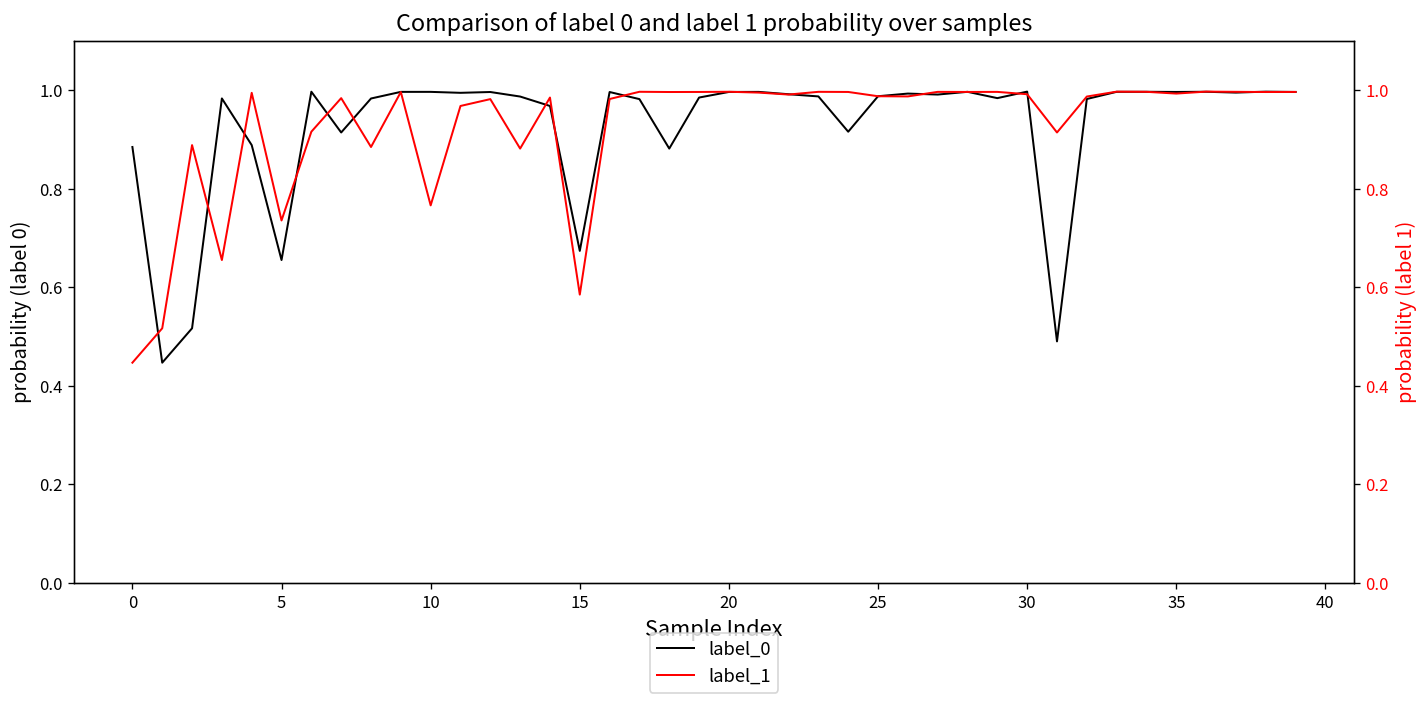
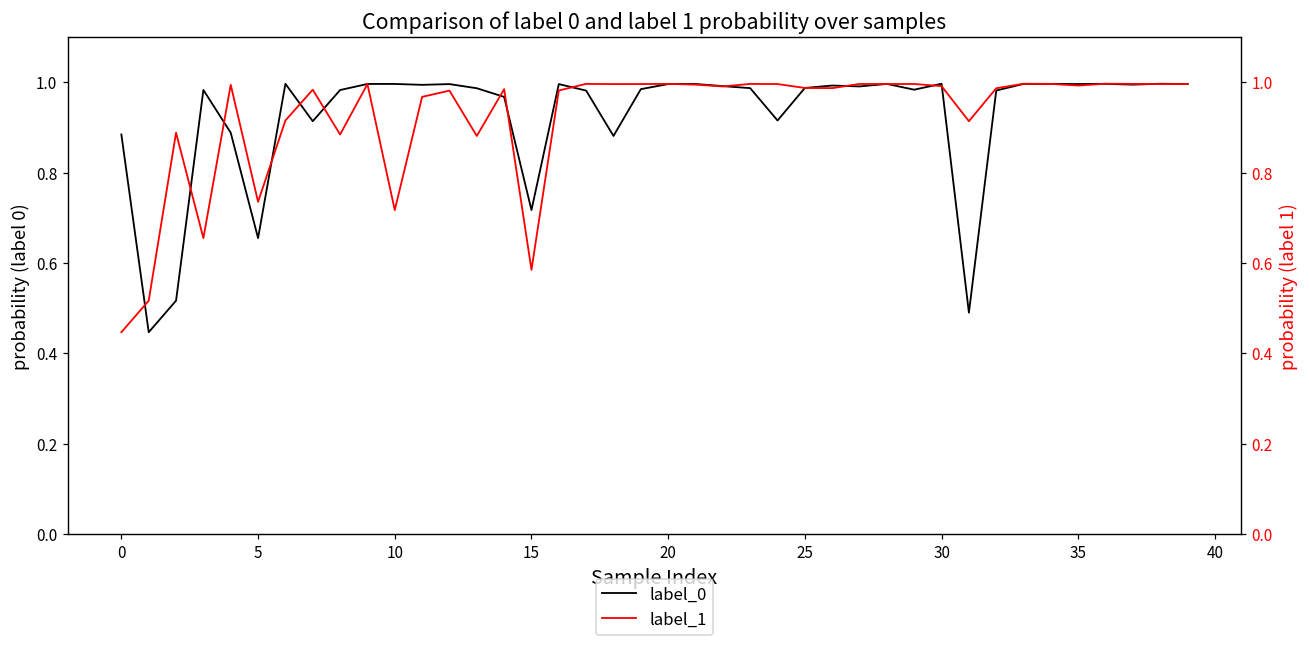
  {
    "label_0": {
      "0": 0.88,
      "5": 0.66,
      "10": 1.00,
-     "15": 0.67,
+     "15": 0.72,
      "20": 1.00,
      "25": 0.99,
      "30": 1.00,
      "35": 1.00
    },
    "label_1": {
      "0": 0.45,
      "5": 0.74,
-     "10": 0.77,
+     "10": 0.72,
      "15": 0.59,
      "20": 1.00,
      "25": 0.99,
      "30": 0.99,
      "35": 0.99
    }
  }
